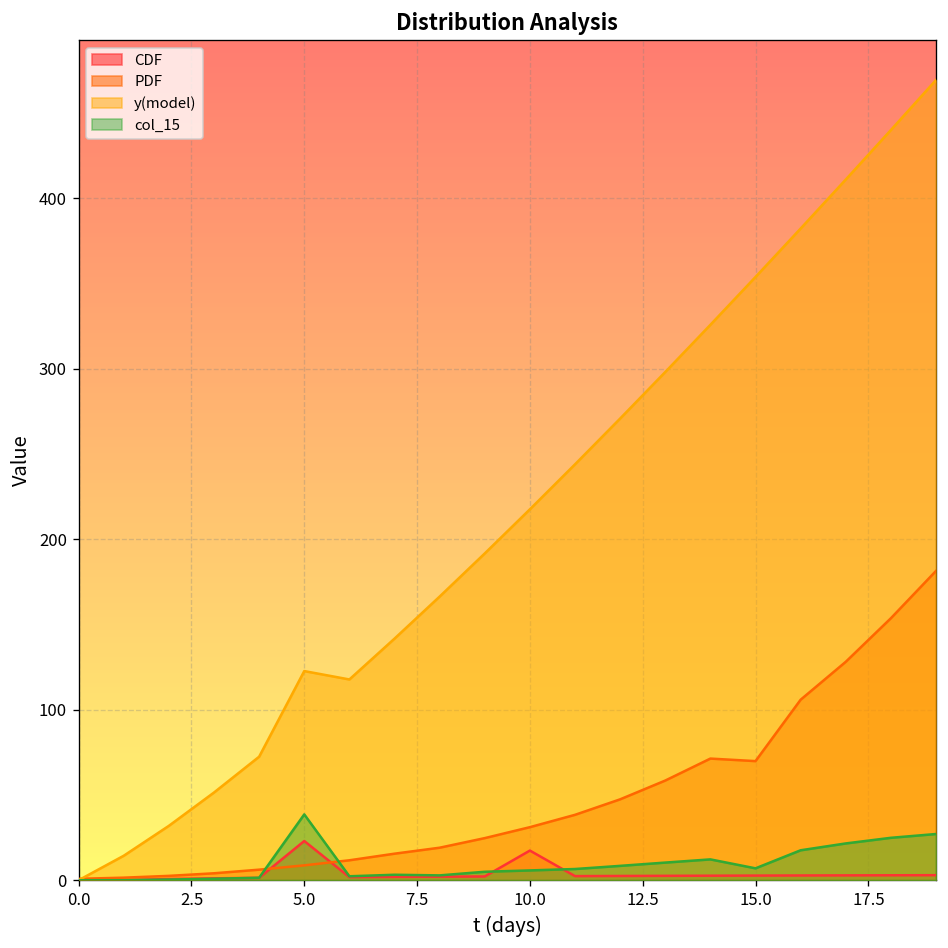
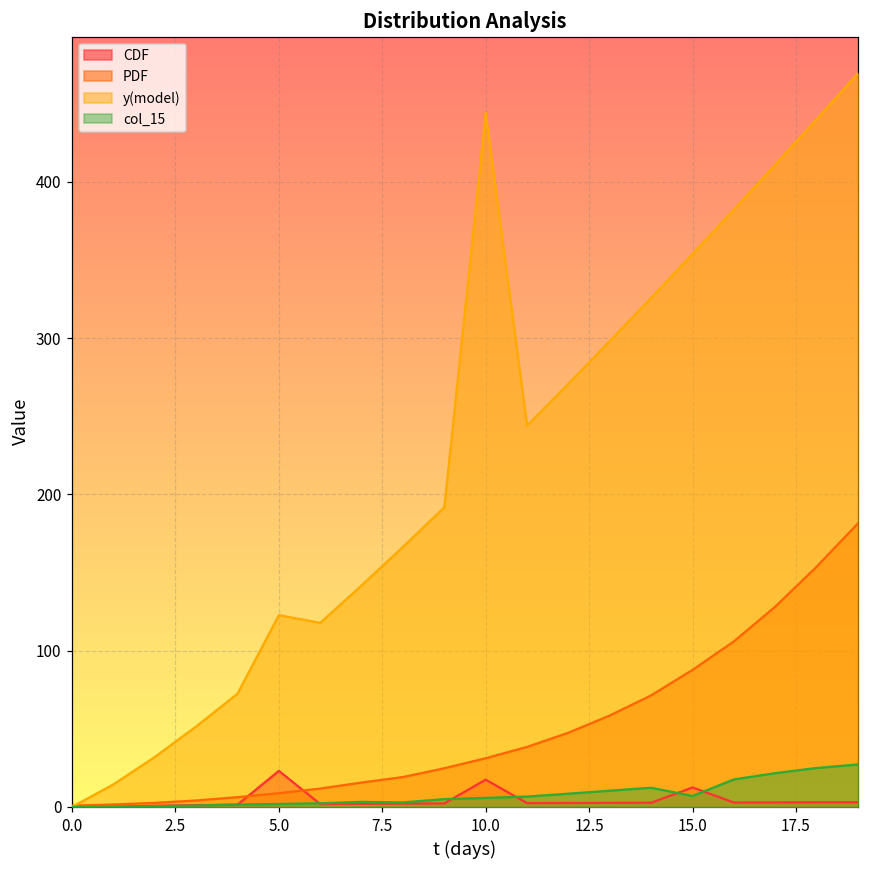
  {
    "CDF": {
      "5.0": 23,
      "10.0": 17,
-     "15.0": 3
+     "15.0": 12
    },
    "PDF": {
      "5.0": 9,
      "10.0": 31,
-     "15.0": 70
+     "15.0": 88
    },
    "y(model)": {
      "5.0": 123,
-     "10.0": 218,
+     "10.0": 444,
      "15.0": 354
    },
    "col_15": {
-     "5.0": 39,
+     "5.0": 2,
      "10.0": 6,
      "15.0": 7
    }
  }
